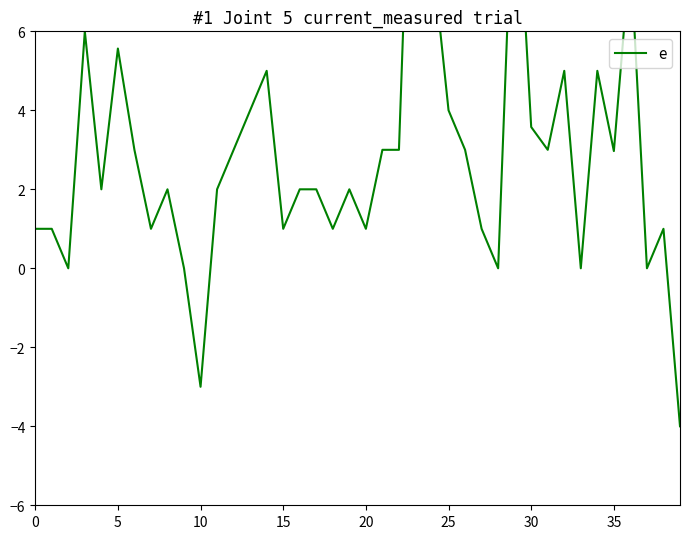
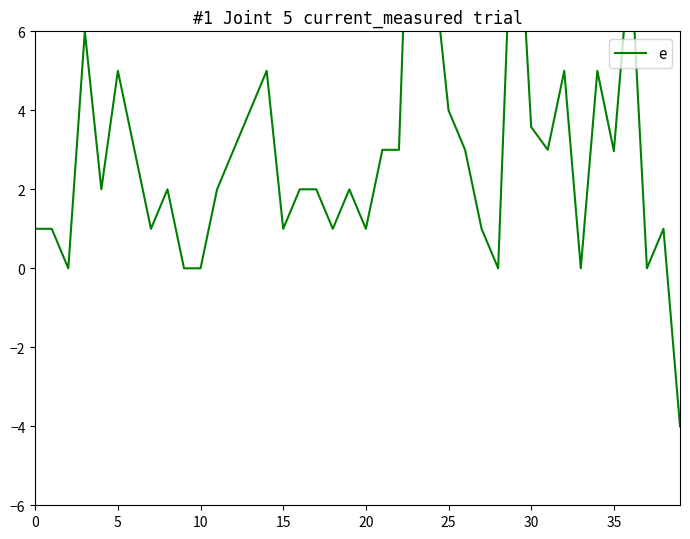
  {
    "0": 1.0,
-   "5": 5.6,
-   "10": -3,
+   "5": 5.0,
+   "10": 0,
    "15": 1.0,
    "20": 1.0,
    "25": 4.0,
    "30": 3.6,
    "35": 3.0
  }
